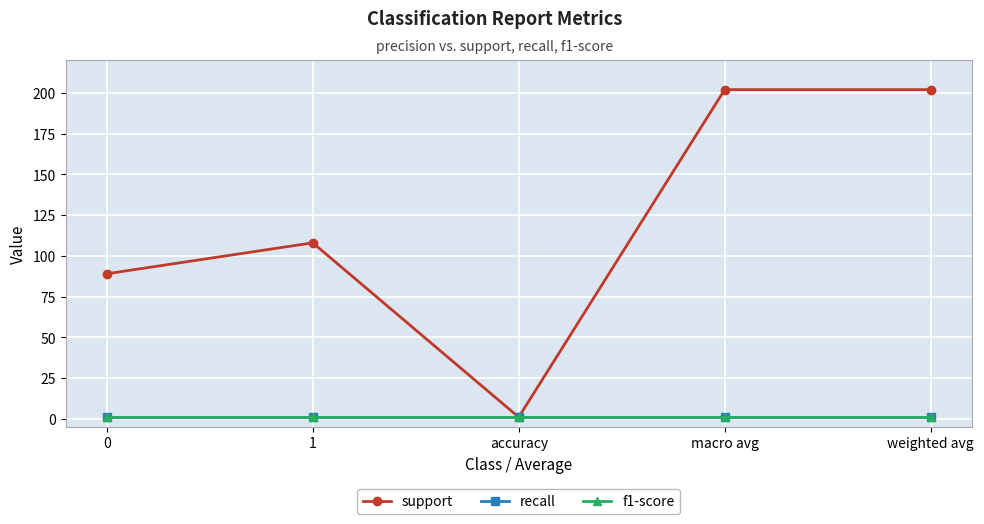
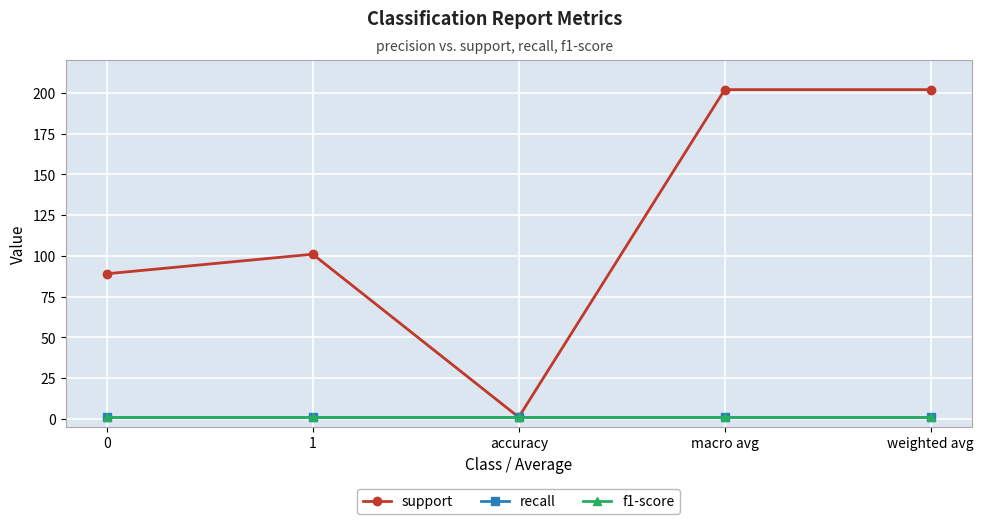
  {
    "support": {
      "0": 89,
-     "1": 108,
+     "1": 101,
      "macro avg": 202,
      "weighted avg": 202
    },
    "f1-score": {
      "0": 1,
      "1": 1,
      "macro avg": 1,
      "weighted avg": 1
    }
  }
